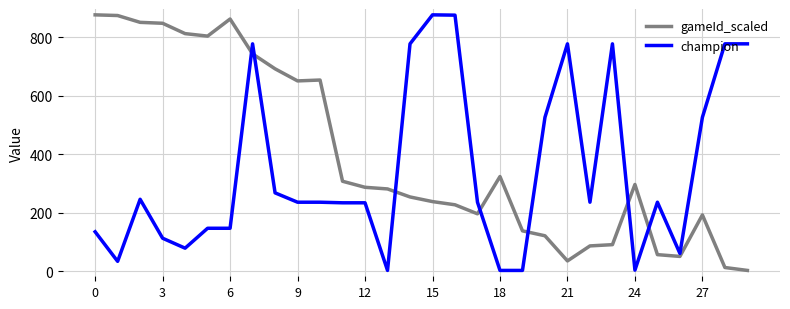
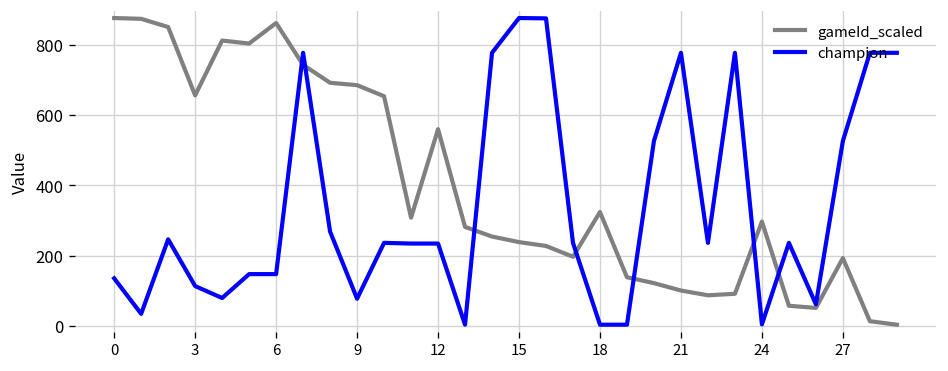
  {
    "gameId_scaled": {
      "0": 880,
-     "3": 850,
+     "3": 660,
      "6": 860,
-     "9": 650,
-     "12": 290,
+     "9": 680,
+     "12": 560,
      "15": 240,
      "18": 320,
-     "21": 40,
+     "21": 100,
      "24": 300,
      "27": 190
    },
    "champion": {
      "0": 140,
      "3": 110,
      "6": 150,
-     "9": 240,
+     "9": 80,
      "12": 230,
      "15": 880,
      "18": 0,
      "21": 780,
      "24": 0,
      "27": 530
    }
  }
